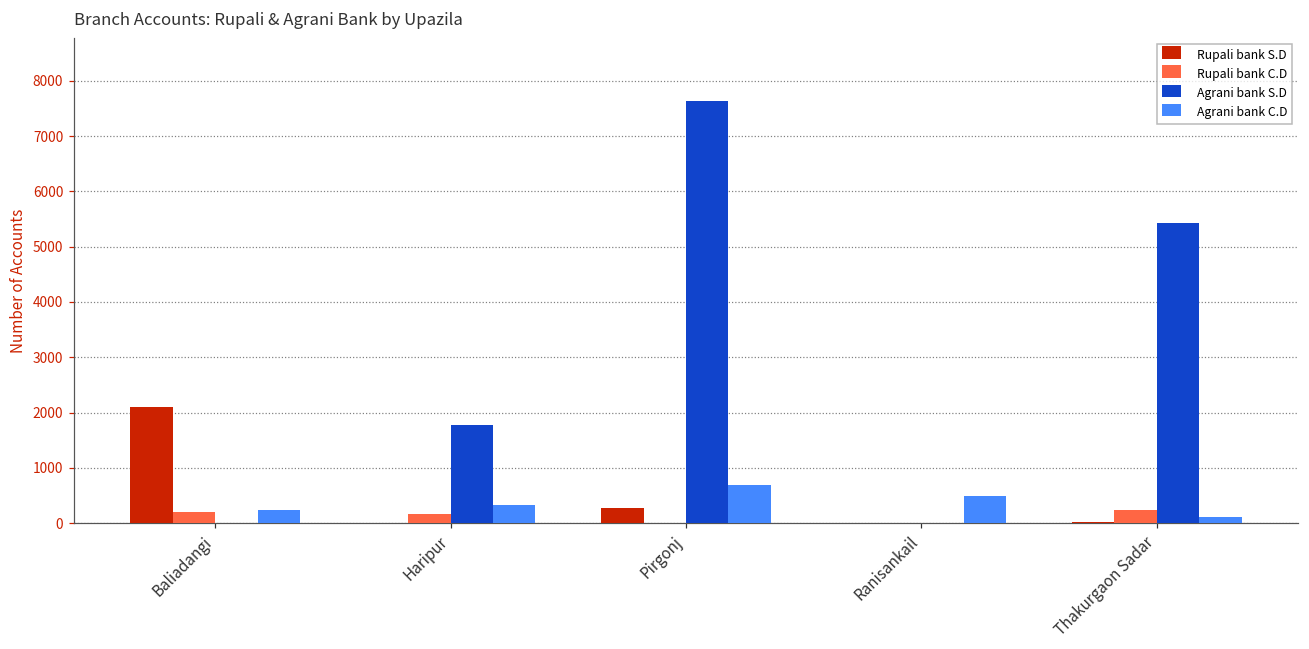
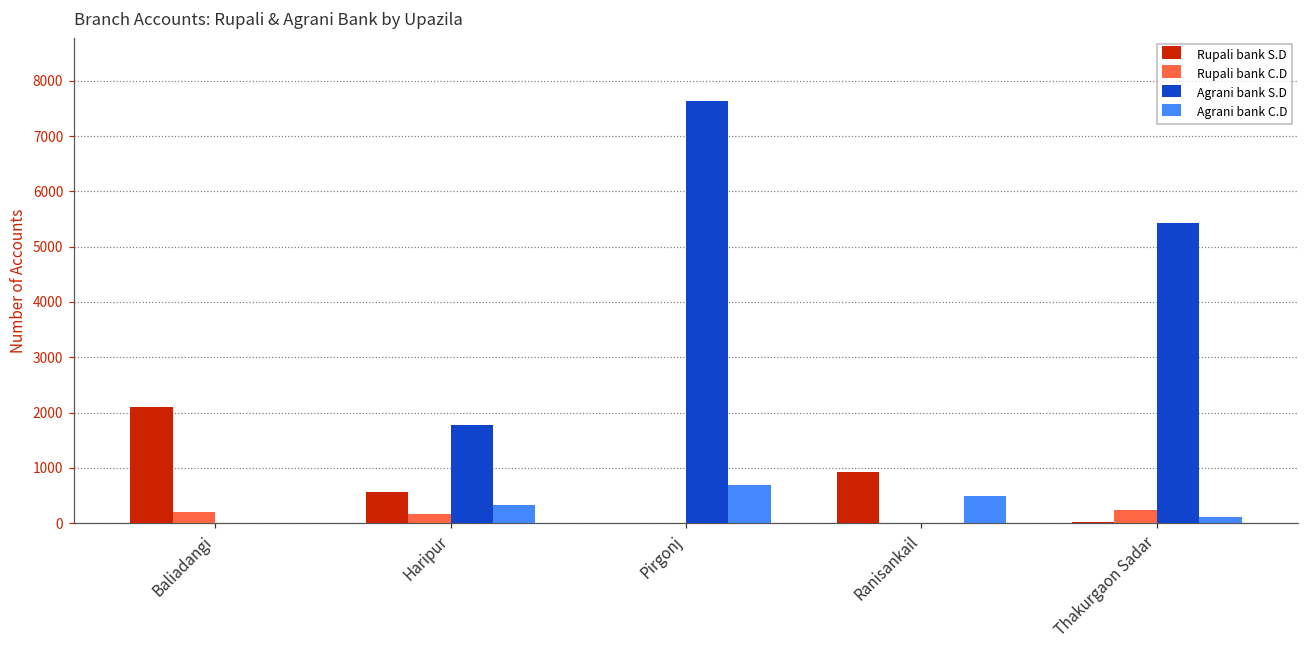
  {
    "Rupali bank S.D": {
      "Baliadangi": 2100,
-     "Haripur": 0,
-     "Pirgonj": 300,
-     "Ranisankail": 0
+     "Haripur": 600,
+     "Pirgonj": 0,
+     "Ranisankail": 900
    },
    "Rupali bank C.D": {
      "Baliadangi": 200,
      "Haripur": 200,
      "Pirgonj": 0,
      "Ranisankail": 0,
      "Thakurgaon Sadar": 200
    },
    "Agrani bank S.D": {
      "Baliadangi": 0,
      "Haripur": 1800,
      "Pirgonj": 7600,
      "Ranisankail": 0,
      "Thakurgaon Sadar": 5400
    },
    "Agrani bank C.D": {
-     "Baliadangi": 200,
+     "Baliadangi": 0,
      "Haripur": 300,
      "Pirgonj": 700,
      "Ranisankail": 500,
      "Thakurgaon Sadar": 100
    }
  }
